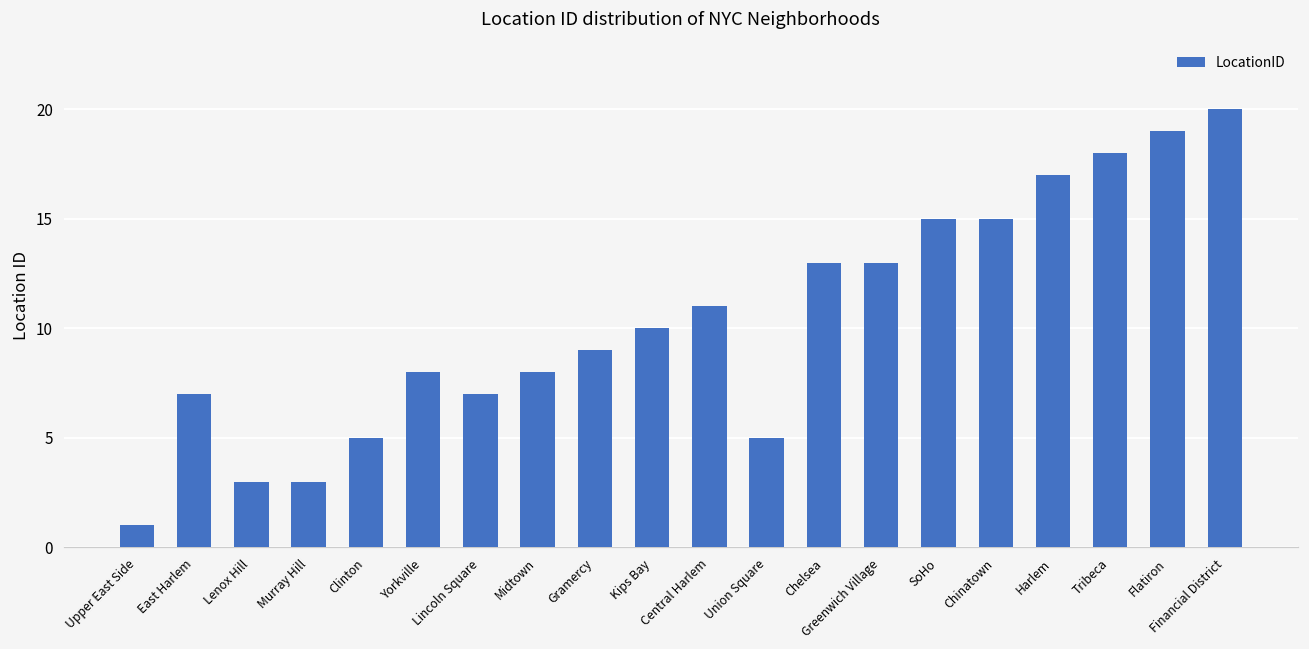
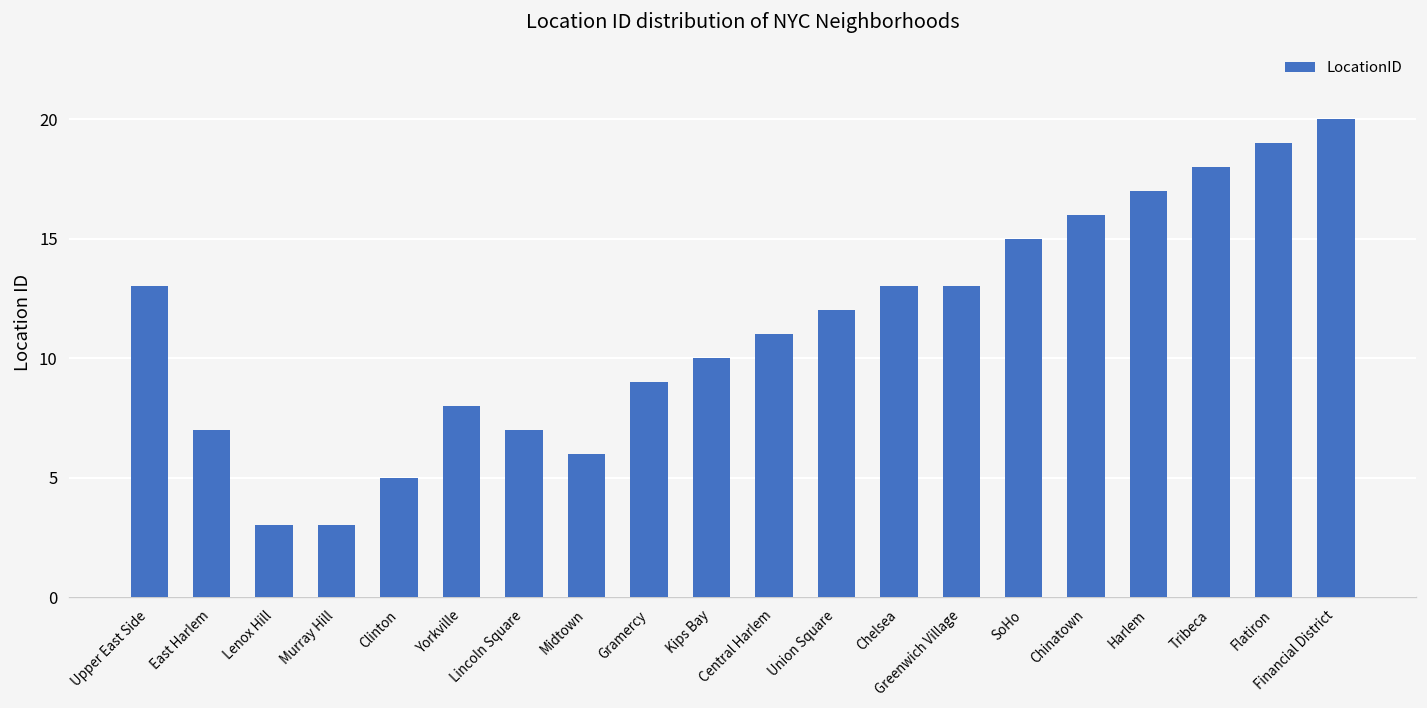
  {
-   "Upper East Side": 1,
+   "Upper East Side": 13,
    "East Harlem": 7,
    "Lenox Hill": 3,
    "Murray Hill": 3,
    "Clinton": 5,
    "Yorkville": 8,
    "Lincoln Square": 7,
-   "Midtown": 8,
+   "Midtown": 6,
    "Gramercy": 9,
    "Kips Bay": 10,
    "Central Harlem": 11,
-   "Union Square": 5,
+   "Union Square": 12,
    "Chelsea": 13,
    "Greenwich Village": 13,
    "SoHo": 15,
-   "Chinatown": 15,
+   "Chinatown": 16,
    "Harlem": 17,
    "Tribeca": 18,
    "Flatiron": 19,
    "Financial District": 20
  }
